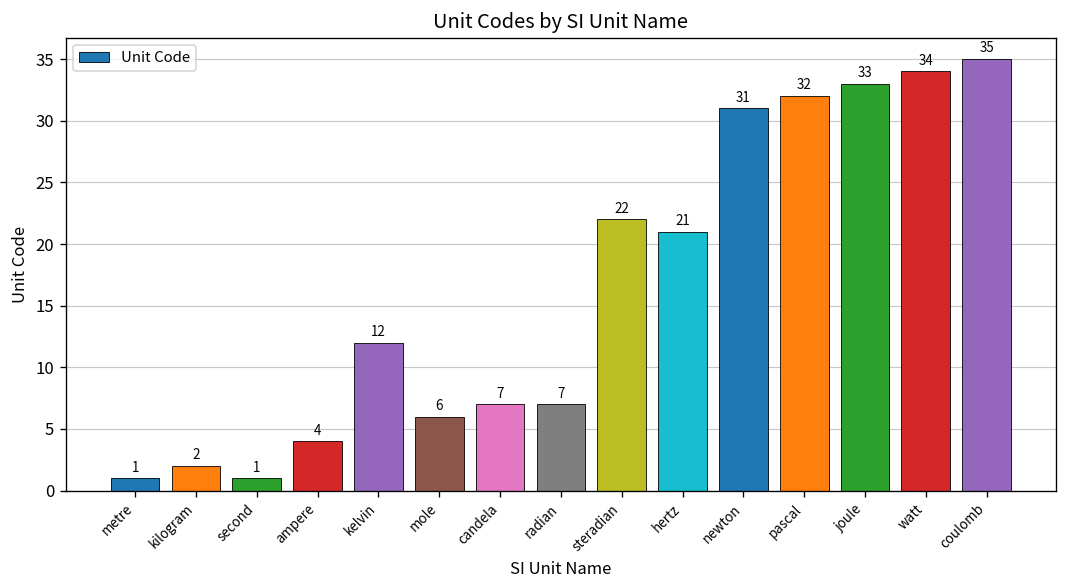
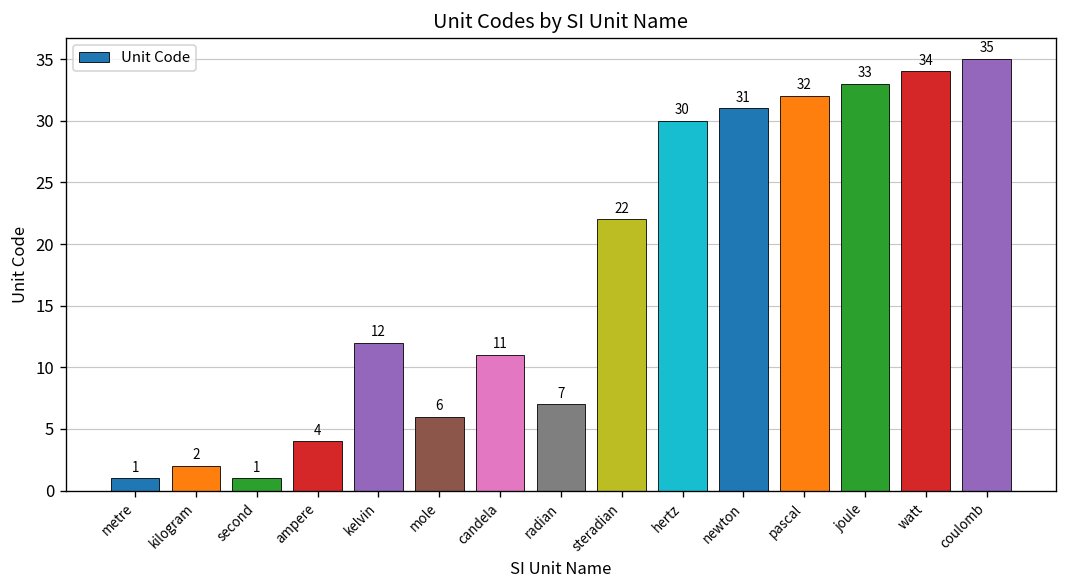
  {
    "metre": 1,
    "kilogram": 2,
    "second": 1,
    "ampere": 4,
    "kelvin": 12,
    "mole": 6,
-   "candela": 7,
+   "candela": 11,
    "radian": 7,
    "steradian": 22,
-   "hertz": 21,
+   "hertz": 30,
    "newton": 31,
    "pascal": 32,
    "joule": 33,
    "watt": 34,
    "coulomb": 35
  }
